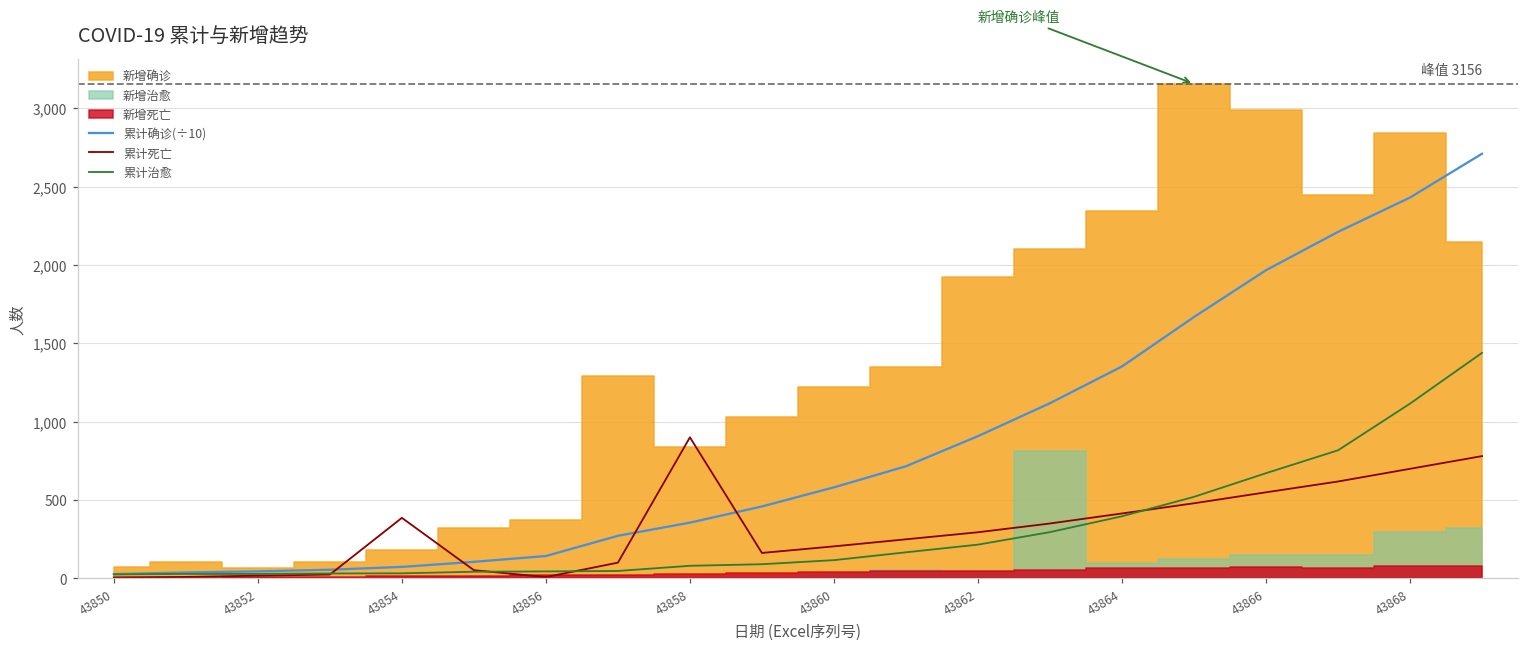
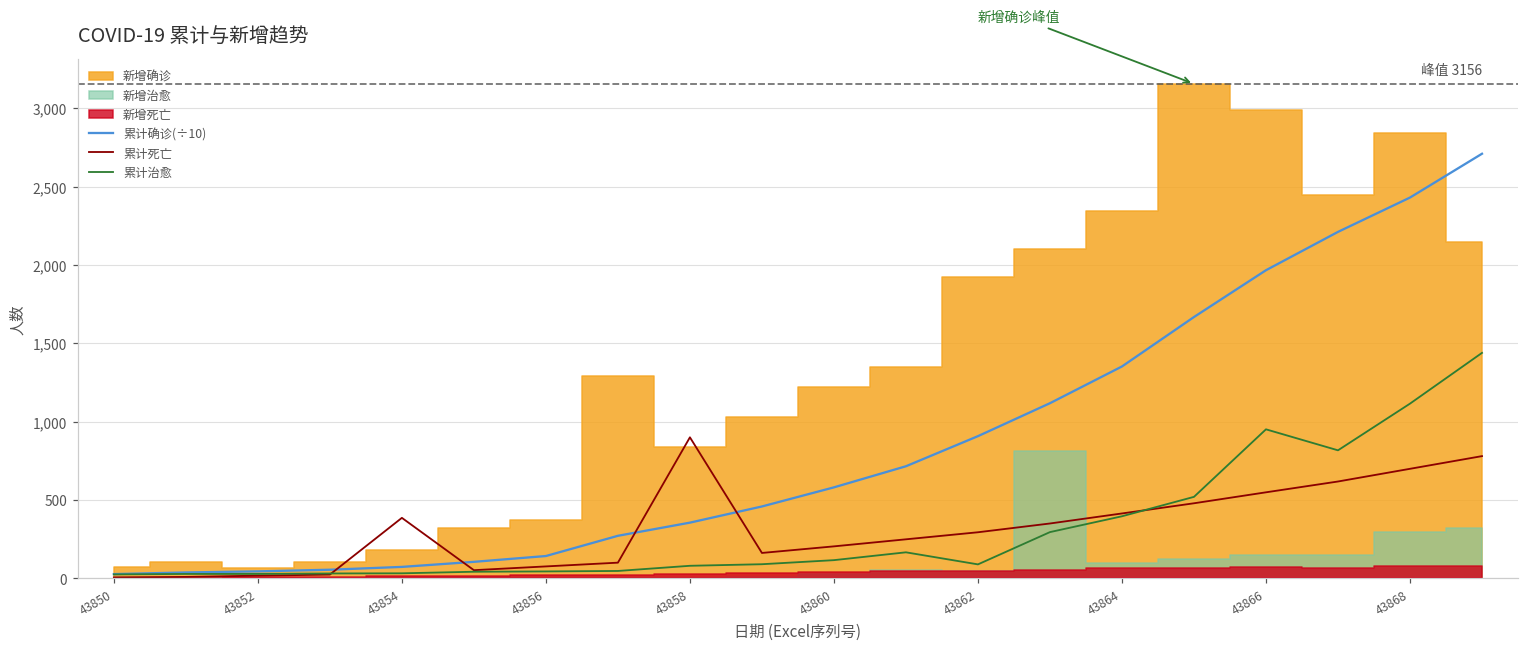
  {
    "累计确诊(÷10)": {
      "43854": "70",
      "43856": "140",
      "43858": "360",
      "43860": "580",
      "43862": "910",
      "43864": "1,350",
      "43866": "1,970",
      "43868": "2,430"
    },
    "累计死亡": {
      "43854": "390",
-     "43856": "10",
+     "43856": "80",
      "43858": "900",
      "43860": "200",
      "43862": "290",
      "43864": "410",
      "43866": "550",
      "43868": "700"
    },
    "累计治愈": {
      "43854": "30",
      "43856": "40",
      "43858": "80",
      "43860": "120",
-     "43862": "220",
+     "43862": "90",
      "43864": "400",
-     "43866": "670",
+     "43866": "950",
      "43868": "1,120"
    }
  }
